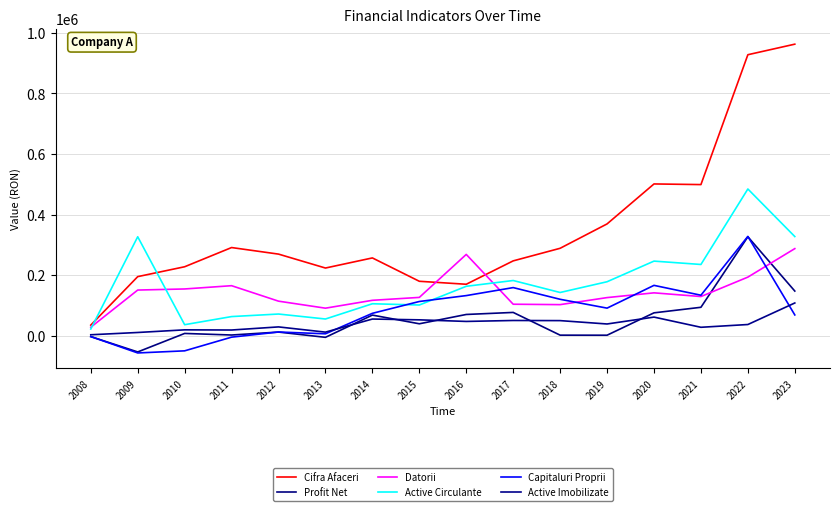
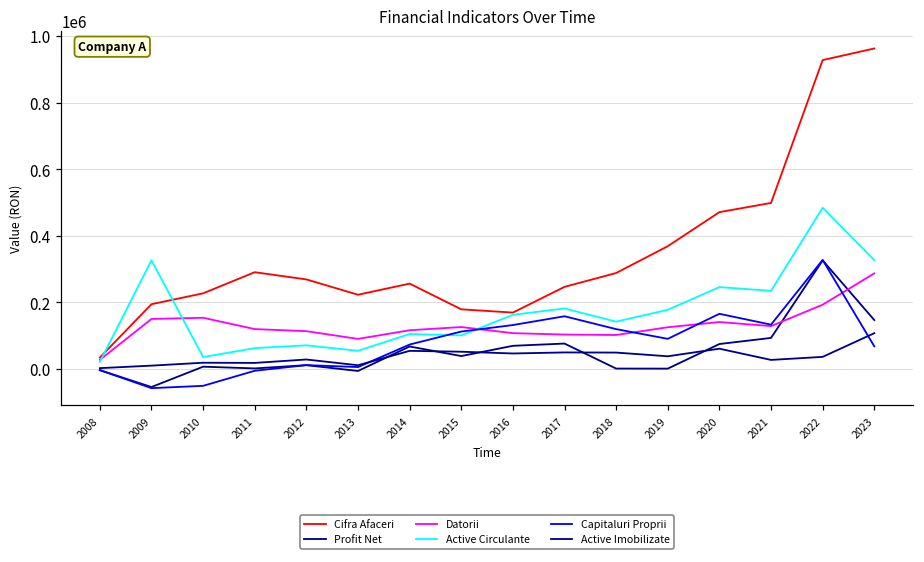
  {
    "Cifra Afaceri": {
      "2009": 190000,
      "2010": 230000,
      "2011": 290000,
      "2012": 270000,
      "2013": 220000,
      "2014": 260000,
      "2015": 180000,
      "2017": 250000,
      "2018": 290000,
      "2019": 370000,
-     "2020": 500000,
+     "2020": 470000,
      "2021": 500000,
      "2022": 930000,
      "2023": 960000
    },
    "Datorii": {
      "2009": 150000,
      "2010": 150000,
-     "2011": 160000,
+     "2011": 120000,
      "2012": 110000,
      "2013": 90000,
      "2014": 120000,
      "2015": 130000,
-     "2016": 270000,
+     "2016": 110000,
      "2017": 100000,
      "2018": 100000,
      "2019": 130000,
      "2020": 140000,
      "2022": 190000,
      "2023": 290000
    },
    "Active Circulante": {
      "2009": 330000,
      "2010": 40000,
      "2011": 60000,
      "2012": 70000,
      "2013": 50000,
      "2014": 110000,
      "2015": 100000,
      "2017": 180000,
      "2018": 140000,
      "2019": 180000,
      "2020": 250000,
      "2021": 230000,
      "2022": 480000,
      "2023": 330000
    },
    "Capitaluri Proprii": {
      "2010": -50000,
      "2015": 110000,
      "2016": 130000,
      "2017": 160000,
      "2018": 120000,
      "2019": 90000,
      "2020": 170000,
      "2023": 70000
    }
  }
